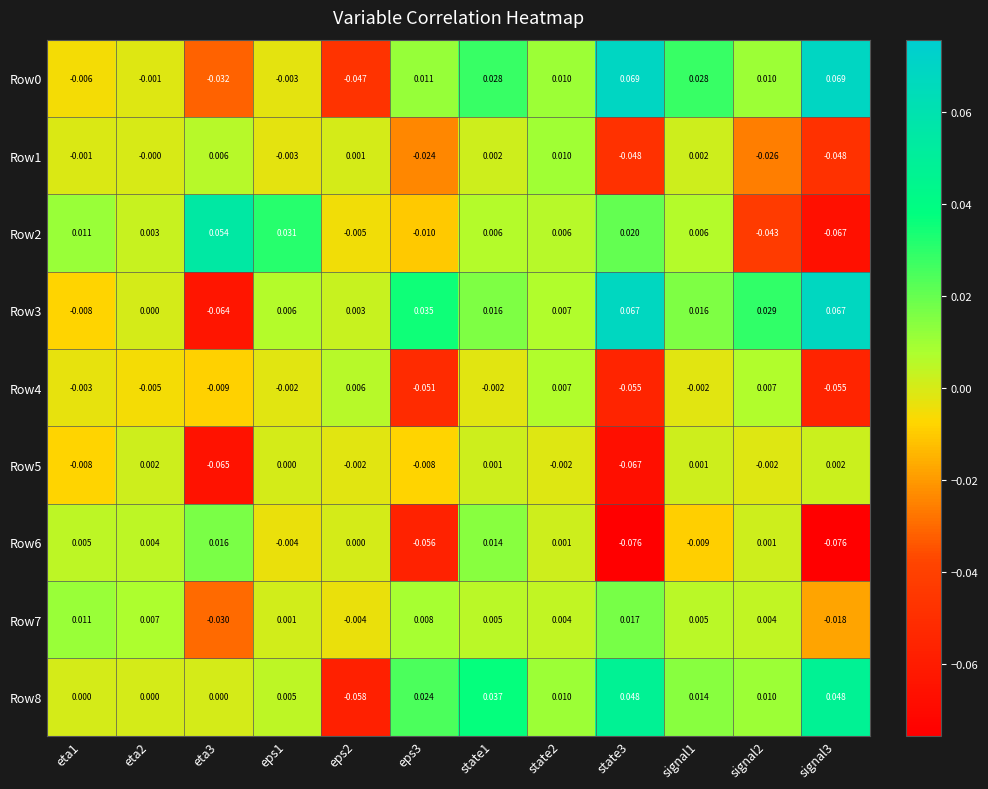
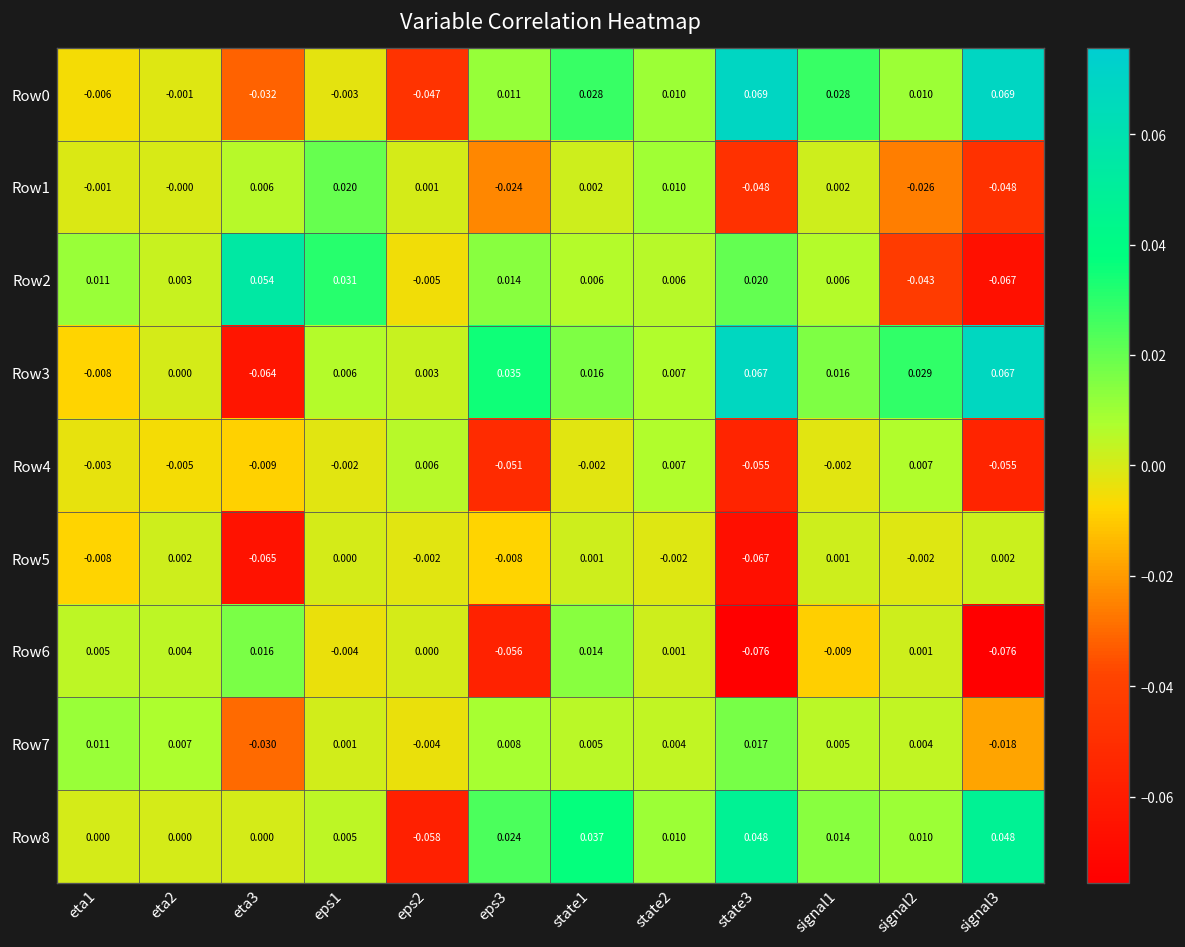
  {
    "Row0": {
      "eta1": -0.006,
      "eta2": -0.001,
      "eta3": -0.032,
      "eps1": -0.003,
      "eps2": -0.047,
      "eps3": 0.011,
      "state1": 0.028,
      "state2": 0.010,
      "state3": 0.069,
      "signal1": 0.028,
      "signal2": 0.010,
      "signal3": 0.069
    },
    "Row1": {
      "eta1": -0.001,
      "eta2": -0.000,
      "eta3": 0.006,
-     "eps1": -0.003,
+     "eps1": 0.020,
      "eps2": 0.001,
      "eps3": -0.024,
      "state1": 0.002,
      "state2": 0.010,
      "state3": -0.048,
      "signal1": 0.002,
      "signal2": -0.026,
      "signal3": -0.048
    },
    "Row2": {
      "eta1": 0.011,
      "eta2": 0.003,
      "eta3": 0.054,
      "eps1": 0.031,
      "eps2": -0.005,
-     "eps3": -0.010,
+     "eps3": 0.014,
      "state1": 0.006,
      "state2": 0.006,
      "state3": 0.020,
      "signal1": 0.006,
      "signal2": -0.043,
      "signal3": -0.067
    },
    "Row3": {
      "eta1": -0.008,
      "eta2": 0.000,
      "eta3": -0.064,
      "eps1": 0.006,
      "eps2": 0.003,
      "eps3": 0.035,
      "state1": 0.016,
      "state2": 0.007,
      "state3": 0.067,
      "signal1": 0.016,
      "signal2": 0.029,
      "signal3": 0.067
    },
    "Row4": {
      "eta1": -0.003,
      "eta2": -0.005,
      "eta3": -0.009,
      "eps1": -0.002,
      "eps2": 0.006,
      "eps3": -0.051,
      "state1": -0.002,
      "state2": 0.007,
      "state3": -0.055,
      "signal1": -0.002,
      "signal2": 0.007,
      "signal3": -0.055
    },
    "Row5": {
      "eta1": -0.008,
      "eta2": 0.002,
      "eta3": -0.065,
      "eps1": 0.000,
      "eps2": -0.002,
      "eps3": -0.008,
      "state1": 0.001,
      "state2": -0.002,
      "state3": -0.067,
      "signal1": 0.001,
      "signal2": -0.002,
      "signal3": 0.002
    },
    "Row6": {
      "eta1": 0.005,
      "eta2": 0.004,
      "eta3": 0.016,
      "eps1": -0.004,
      "eps2": 0.000,
      "eps3": -0.056,
      "state1": 0.014,
      "state2": 0.001,
      "state3": -0.076,
      "signal1": -0.009,
      "signal2": 0.001,
      "signal3": -0.076
    },
    "Row7": {
      "eta1": 0.011,
      "eta2": 0.007,
      "eta3": -0.030,
      "eps1": 0.001,
      "eps2": -0.004,
      "eps3": 0.008,
      "state1": 0.005,
      "state2": 0.004,
      "state3": 0.017,
      "signal1": 0.005,
      "signal2": 0.004,
      "signal3": -0.018
    },
    "Row8": {
      "eta1": 0.000,
      "eta2": 0.000,
      "eta3": 0.000,
      "eps1": 0.005,
      "eps2": -0.058,
      "eps3": 0.024,
      "state1": 0.037,
      "state2": 0.010,
      "state3": 0.048,
      "signal1": 0.014,
      "signal2": 0.010,
      "signal3": 0.048
    }
  }
